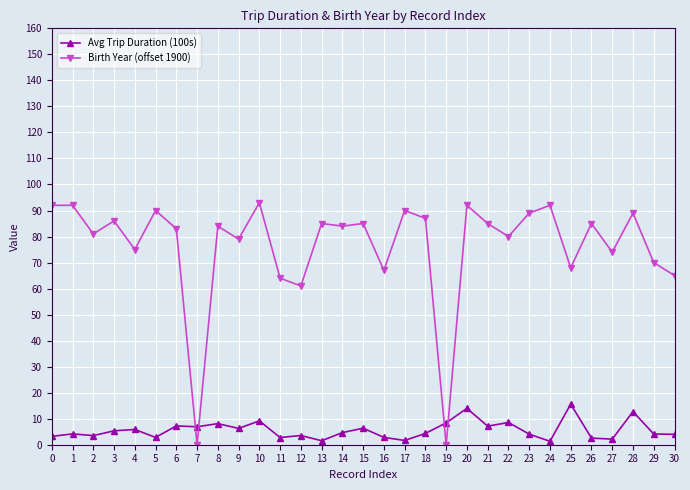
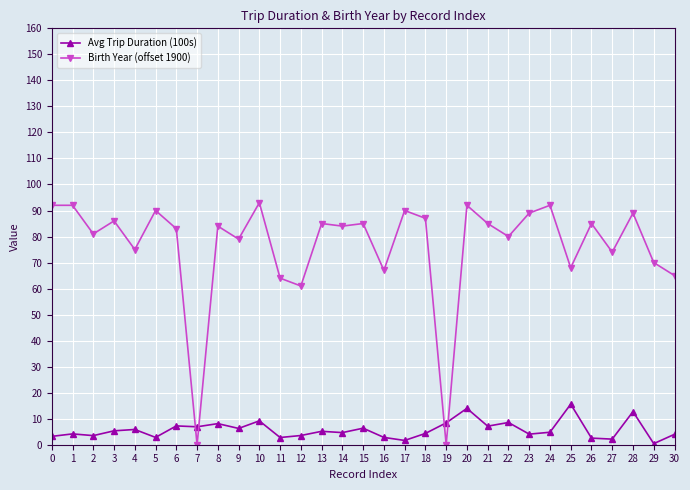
  {
    "Avg Trip Duration (100s)": {
      "0": 3,
      "1": 4,
      "2": 4,
      "3": 5,
      "4": 6,
      "5": 3,
      "6": 7,
      "7": 7,
      "8": 8,
      "9": 6,
      "10": 9,
      "11": 3,
      "12": 4,
-     "13": 2,
+     "13": 5,
      "14": 5,
      "15": 6,
      "16": 3,
      "17": 2,
      "18": 4,
      "19": 8,
      "20": 14,
      "21": 7,
      "22": 9,
      "23": 4,
-     "24": 1,
+     "24": 5,
      "25": 16,
      "26": 3,
      "27": 2,
      "28": 13,
-     "29": 4,
+     "29": 0,
      "30": 4
    },
    "Birth Year (offset 1900)": {
      "0": 92,
      "1": 92,
      "2": 81,
      "3": 86,
      "4": 75,
      "5": 90,
      "6": 83,
      "7": 0,
      "8": 84,
      "9": 79,
      "10": 93,
      "11": 64,
      "12": 61,
      "13": 85,
      "14": 84,
      "15": 85,
      "16": 67,
      "17": 90,
      "18": 87,
      "19": 0,
      "20": 92,
      "21": 85,
      "22": 80,
      "23": 89,
      "24": 92,
      "25": 68,
      "26": 85,
      "27": 74,
      "28": 89,
      "29": 70,
      "30": 65
    }
  }
